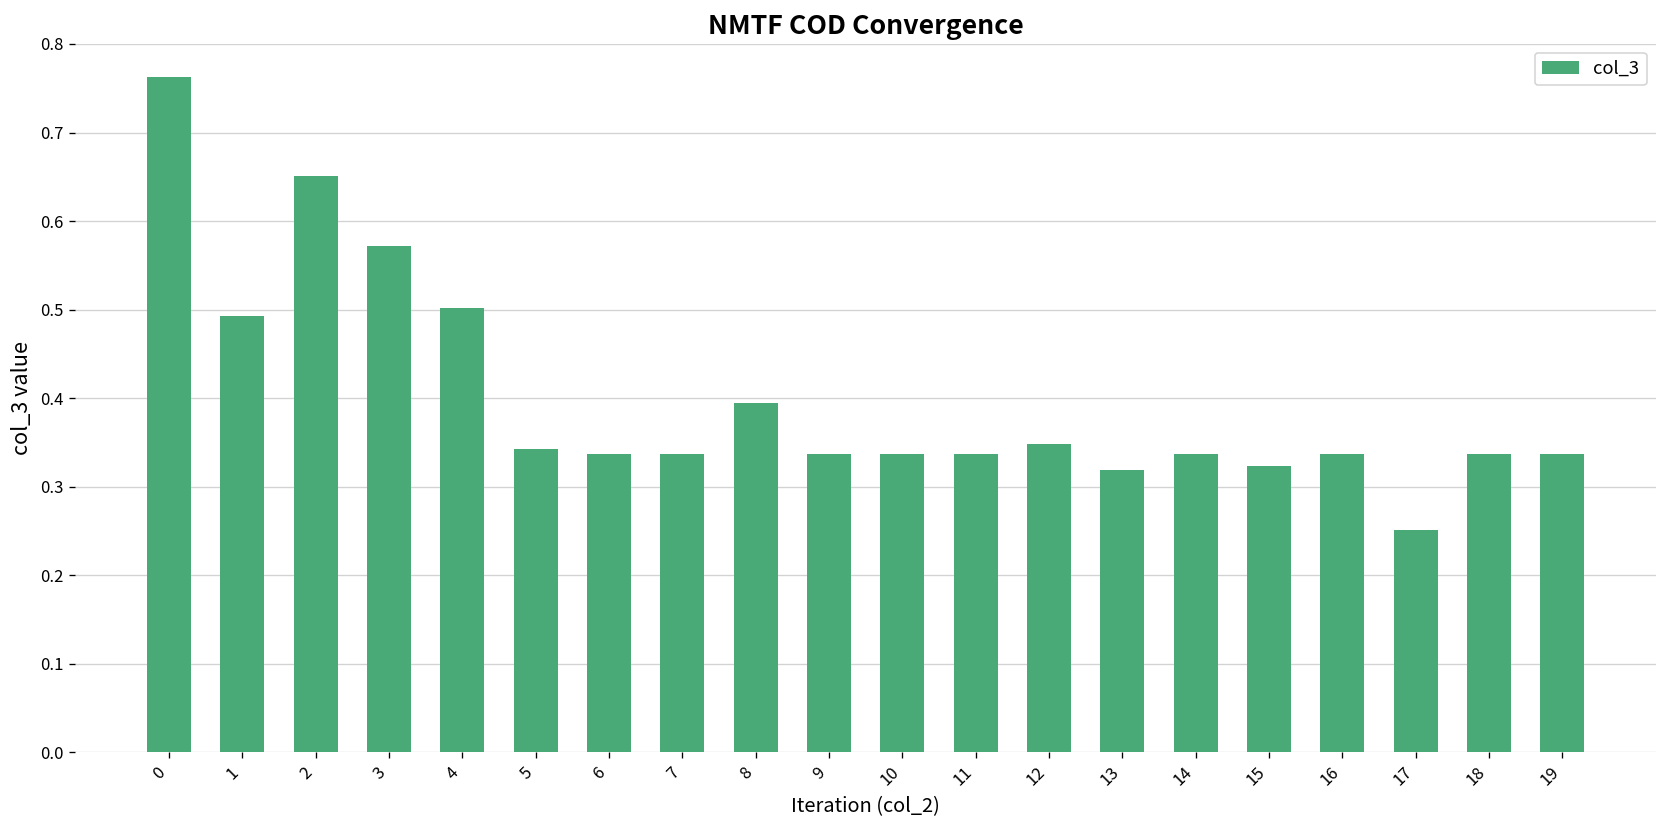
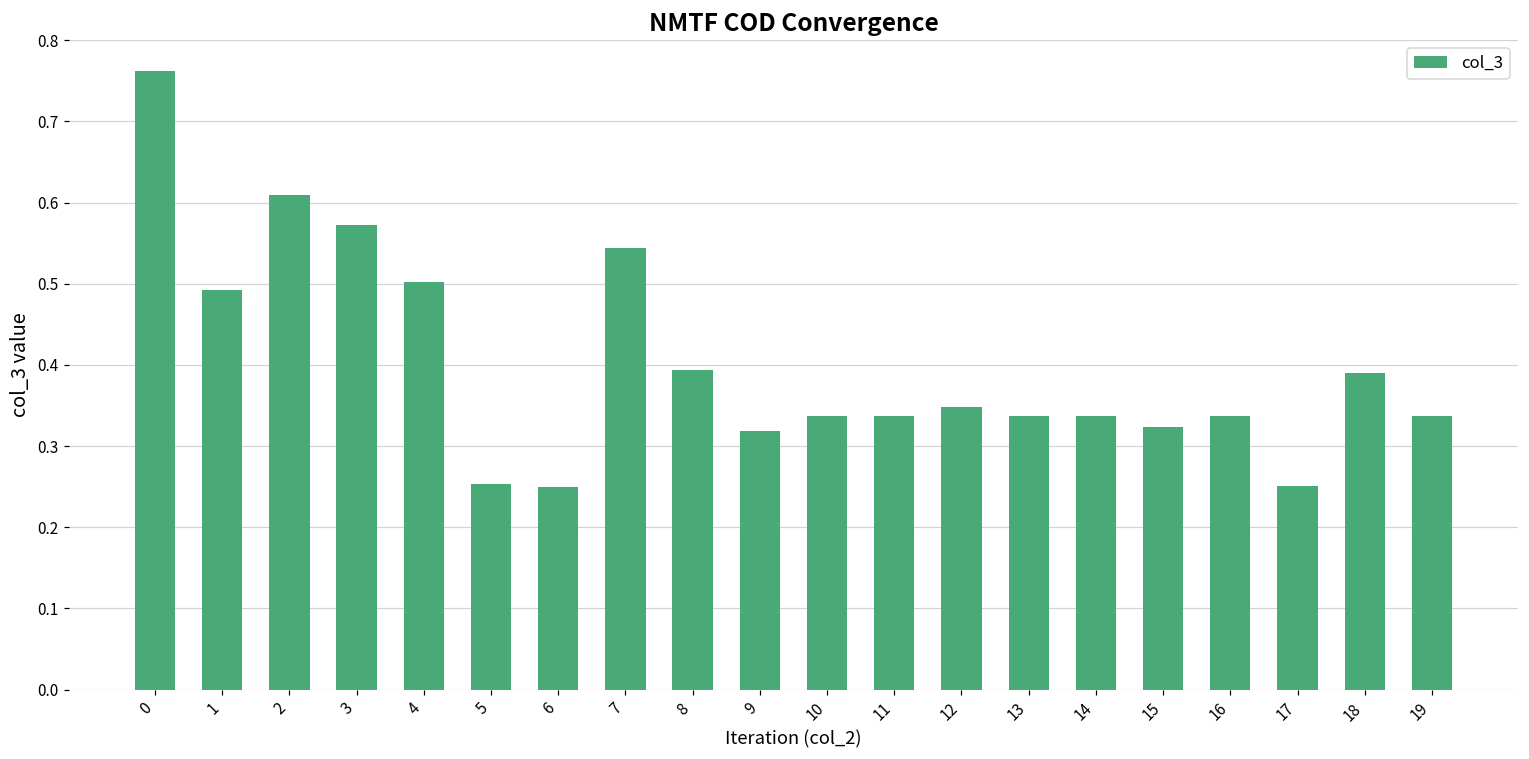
  {
    "0": 0.76,
    "1": 0.49,
-   "2": 0.65,
+   "2": 0.61,
    "3": 0.57,
    "4": 0.50,
-   "5": 0.34,
-   "6": 0.34,
-   "7": 0.34,
+   "5": 0.25,
+   "6": 0.25,
+   "7": 0.54,
    "8": 0.39,
-   "9": 0.34,
+   "9": 0.32,
    "10": 0.34,
    "11": 0.34,
    "12": 0.35,
-   "13": 0.32,
+   "13": 0.34,
    "14": 0.34,
    "15": 0.32,
    "16": 0.34,
    "17": 0.25,
-   "18": 0.34,
+   "18": 0.39,
    "19": 0.34
  }
